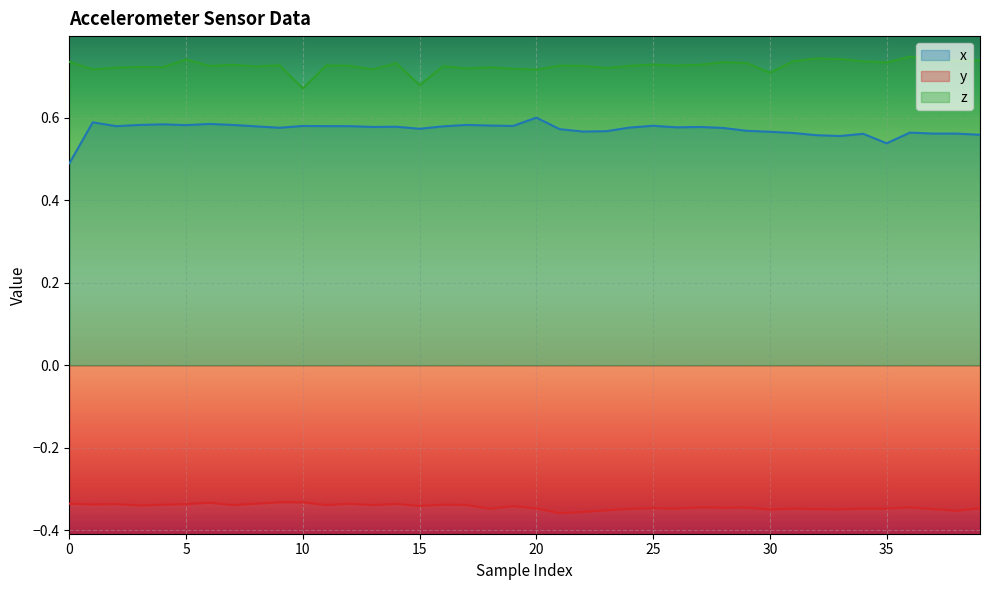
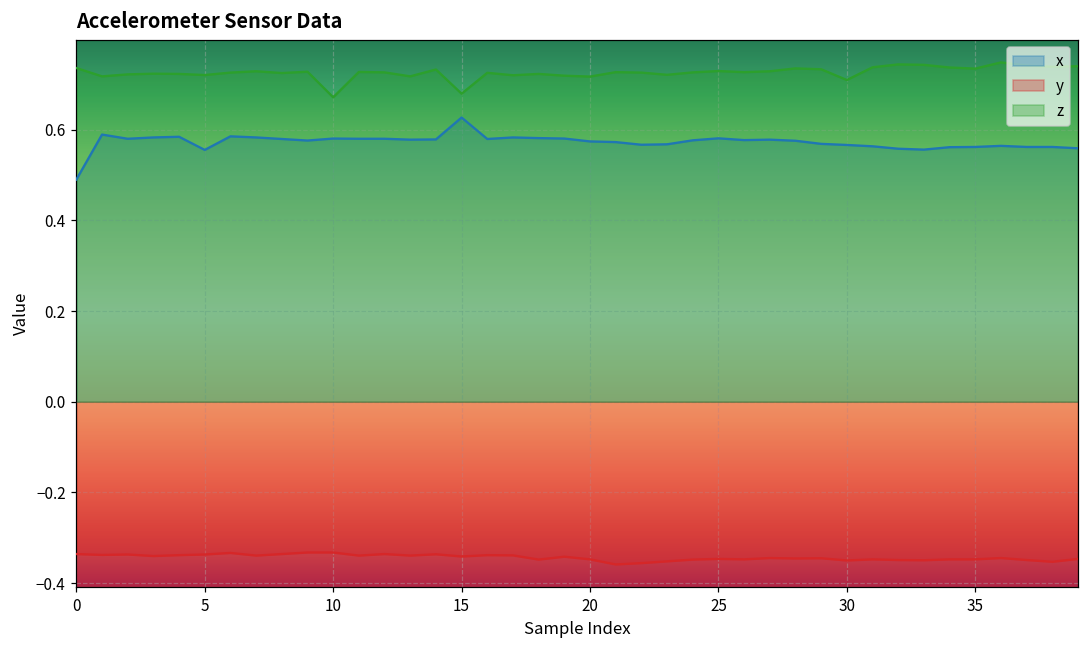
  {
    "x": {
      "0": 0.49,
-     "5": 0.58,
+     "5": 0.56,
      "10": 0.58,
-     "15": 0.57,
-     "20": 0.60,
+     "15": 0.63,
+     "20": 0.57,
      "25": 0.58,
      "30": 0.57,
-     "35": 0.54
+     "35": 0.56
    },
    "z": {
      "0": 0.74,
-     "5": 0.74,
+     "5": 0.72,
      "10": 0.67,
      "15": 0.68,
      "20": 0.72,
      "25": 0.73,
      "30": 0.71,
      "35": 0.73
    }
  }
